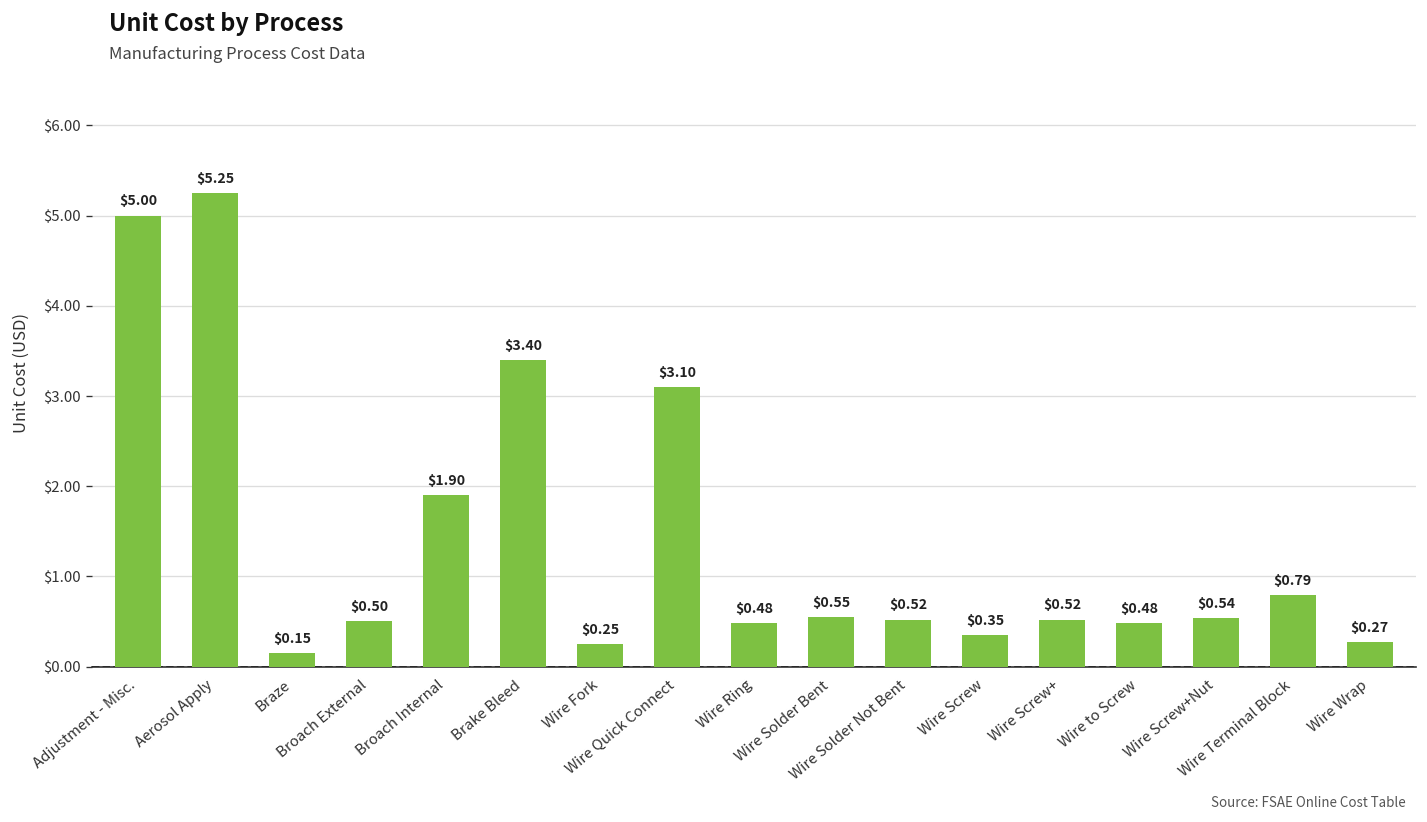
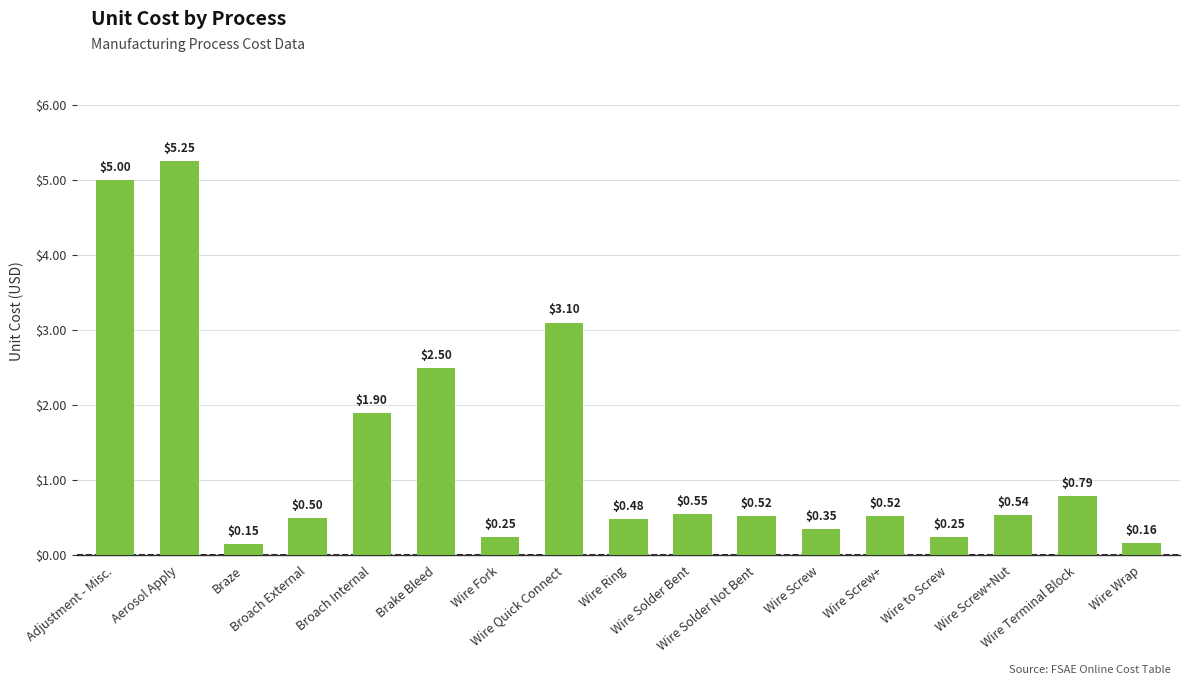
  {
    "Adjustment - Misc.": "$5.00",
    "Aerosol Apply": "$5.25",
    "Braze": "$0.15",
    "Broach External": "$0.50",
    "Broach Internal": "$1.90",
-   "Brake Bleed": "$3.40",
+   "Brake Bleed": "$2.50",
    "Wire Fork": "$0.25",
    "Wire Quick Connect": "$3.10",
    "Wire Ring": "$0.48",
    "Wire Solder Bent": "$0.55",
    "Wire Solder Not Bent": "$0.52",
    "Wire Screw": "$0.35",
    "Wire Screw+": "$0.52",
-   "Wire to Screw": "$0.48",
+   "Wire to Screw": "$0.25",
    "Wire Screw+Nut": "$0.54",
    "Wire Terminal Block": "$0.79",
-   "Wire Wrap": "$0.27"
+   "Wire Wrap": "$0.16"
  }
